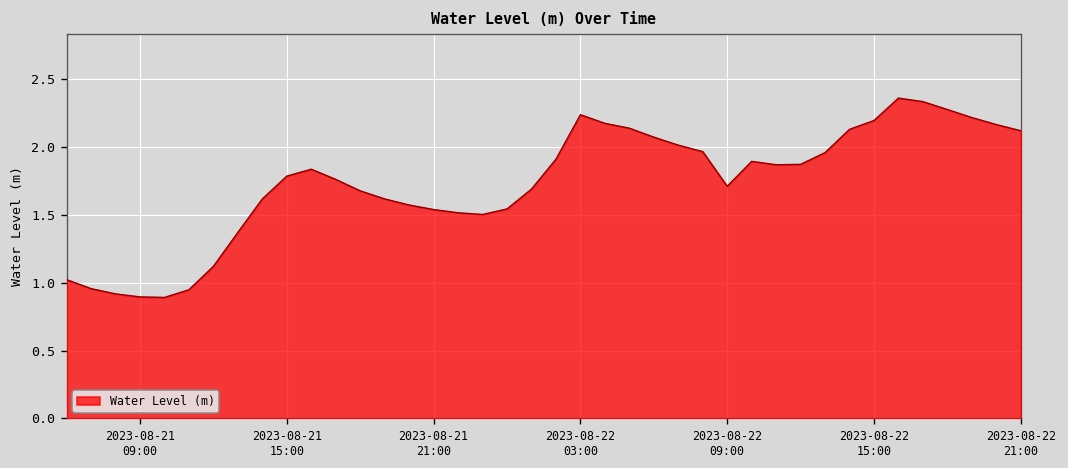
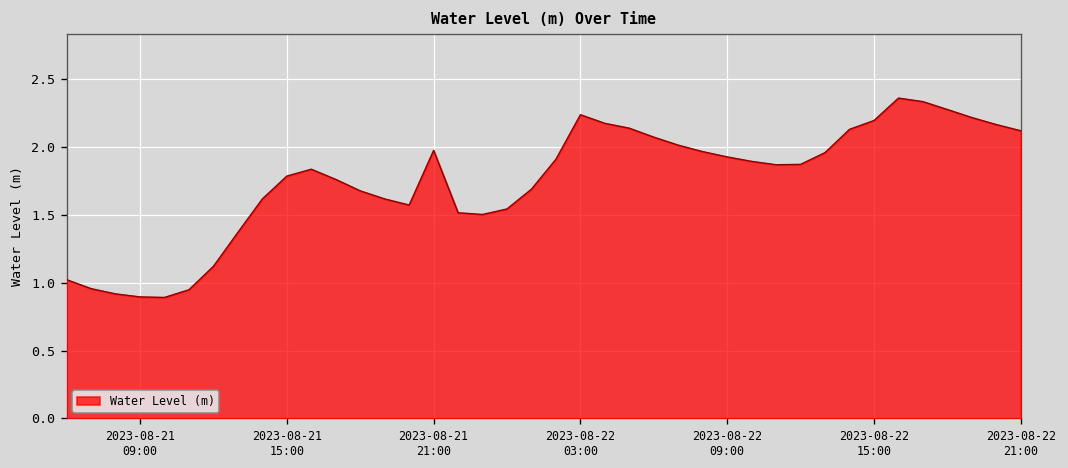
  {
    "2023-08-21 09:00": 0.90,
    "2023-08-21 15:00": 1.79,
-   "2023-08-21 21:00": 1.54,
+   "2023-08-21 21:00": 1.98,
    "2023-08-22 03:00": 2.24,
-   "2023-08-22 09:00": 1.71,
+   "2023-08-22 09:00": 1.93,
    "2023-08-22 15:00": 2.20,
    "2023-08-22 21:00": 2.12
  }
